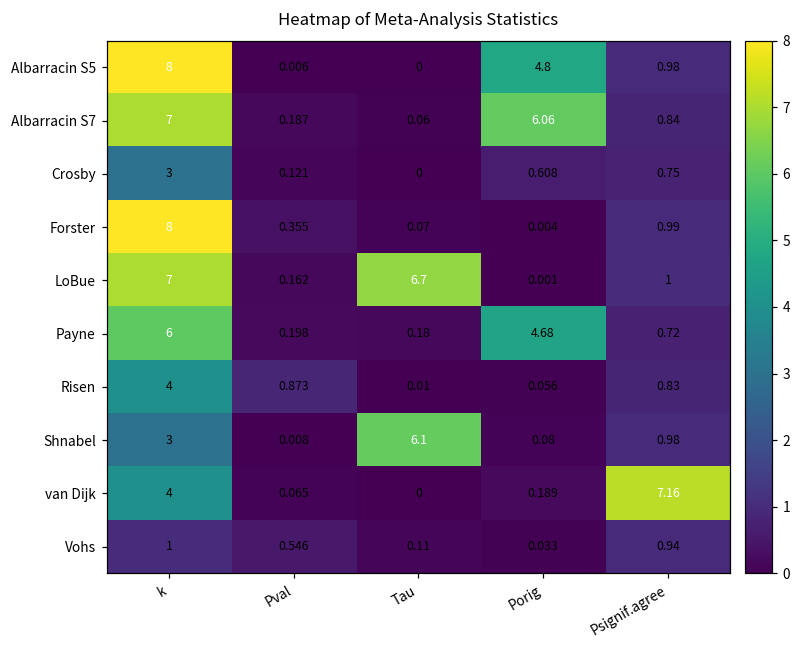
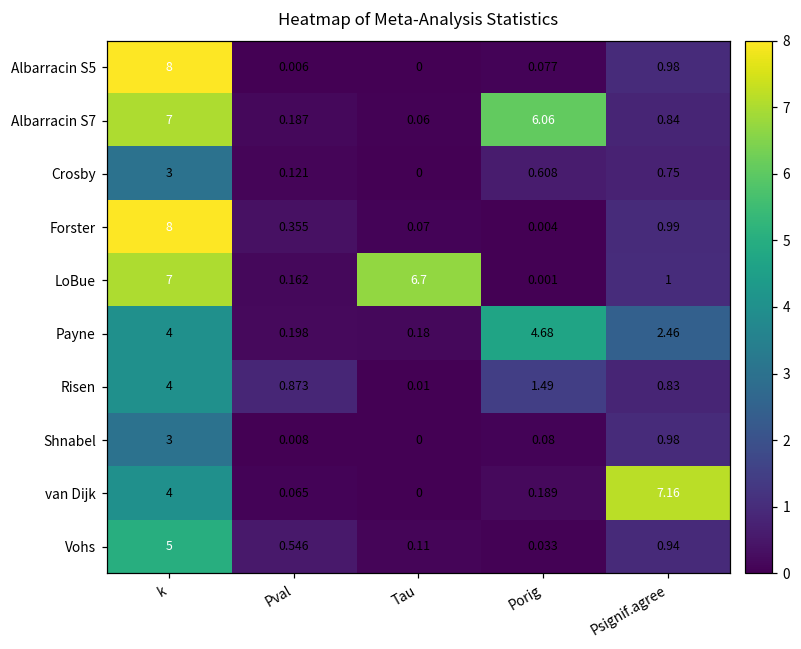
  {
    "Albarracin S5": {
      "k": 8,
      "Pval": 0.006,
      "Tau": 0,
-     "Porig": 4.8,
+     "Porig": 0.077,
      "Psignif.agree": 0.98
    },
    "Albarracin S7": {
      "k": 7,
      "Pval": 0.187,
      "Tau": 0.06,
      "Porig": 6.06,
      "Psignif.agree": 0.84
    },
    "Crosby": {
      "k": 3,
      "Pval": 0.121,
      "Tau": 0,
      "Porig": 0.608,
      "Psignif.agree": 0.75
    },
    "Forster": {
      "k": 8,
      "Pval": 0.355,
      "Tau": 0.07,
      "Porig": 0.004,
      "Psignif.agree": 0.99
    },
    "LoBue": {
      "k": 7,
      "Pval": 0.162,
      "Tau": 6.7,
      "Porig": 0.001,
      "Psignif.agree": 1
    },
    "Payne": {
-     "k": 6,
+     "k": 4,
      "Pval": 0.198,
      "Tau": 0.18,
      "Porig": 4.68,
-     "Psignif.agree": 0.72
+     "Psignif.agree": 2.46
    },
    "Risen": {
      "k": 4,
      "Pval": 0.873,
      "Tau": 0.01,
-     "Porig": 0.056,
+     "Porig": 1.49,
      "Psignif.agree": 0.83
    },
    "Shnabel": {
      "k": 3,
      "Pval": 0.008,
-     "Tau": 6.1,
+     "Tau": 0,
      "Porig": 0.08,
      "Psignif.agree": 0.98
    },
    "van Dijk": {
      "k": 4,
      "Pval": 0.065,
      "Tau": 0,
      "Porig": 0.189,
      "Psignif.agree": 7.16
    },
    "Vohs": {
-     "k": 1,
+     "k": 5,
      "Pval": 0.546,
      "Tau": 0.11,
      "Porig": 0.033,
      "Psignif.agree": 0.94
    }
  }
